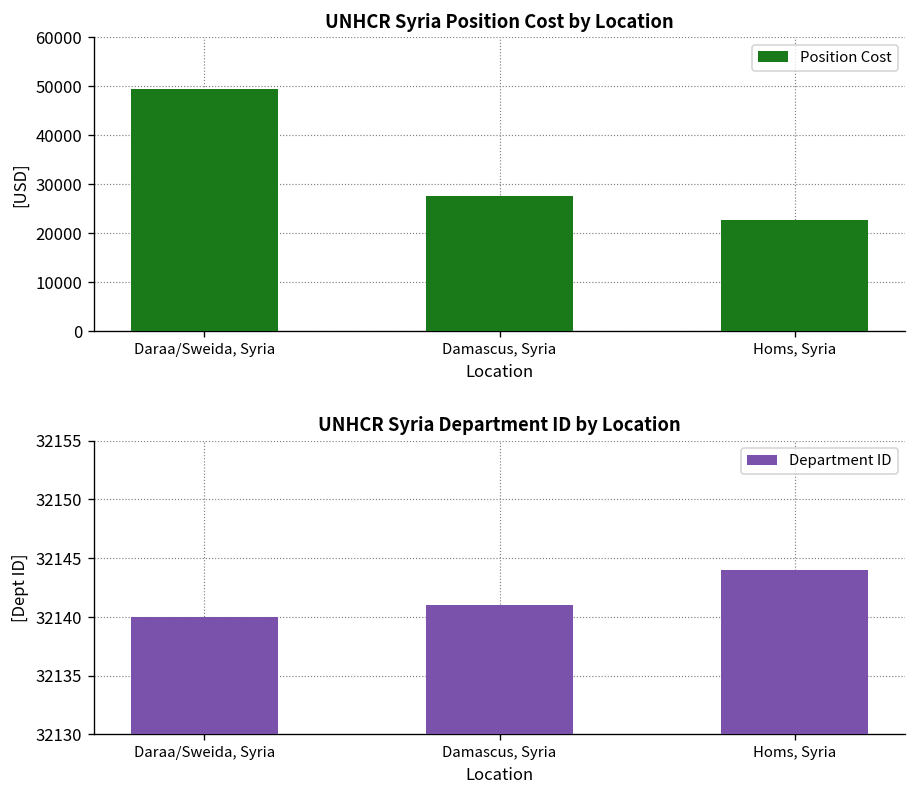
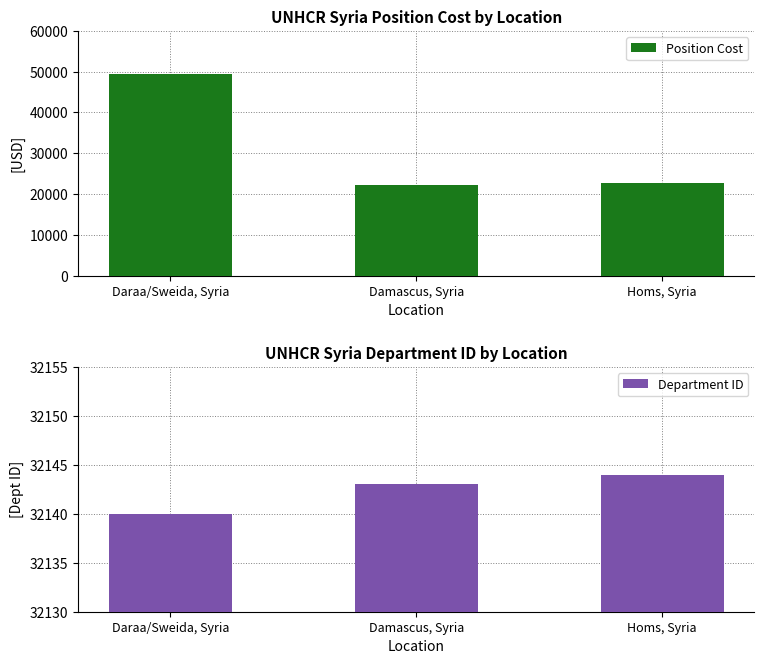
  {
    "UNHCR Syria Position Cost by Location": {
      "Daraa/Sweida, Syria": 49000,
-     "Damascus, Syria": 28000,
+     "Damascus, Syria": 22000,
      "Homs, Syria": 23000
    },
    "UNHCR Syria Department ID by Location": {
      "Daraa/Sweida, Syria": 32140,
-     "Damascus, Syria": 32141,
+     "Damascus, Syria": 32143,
      "Homs, Syria": 32144
    }
  }
